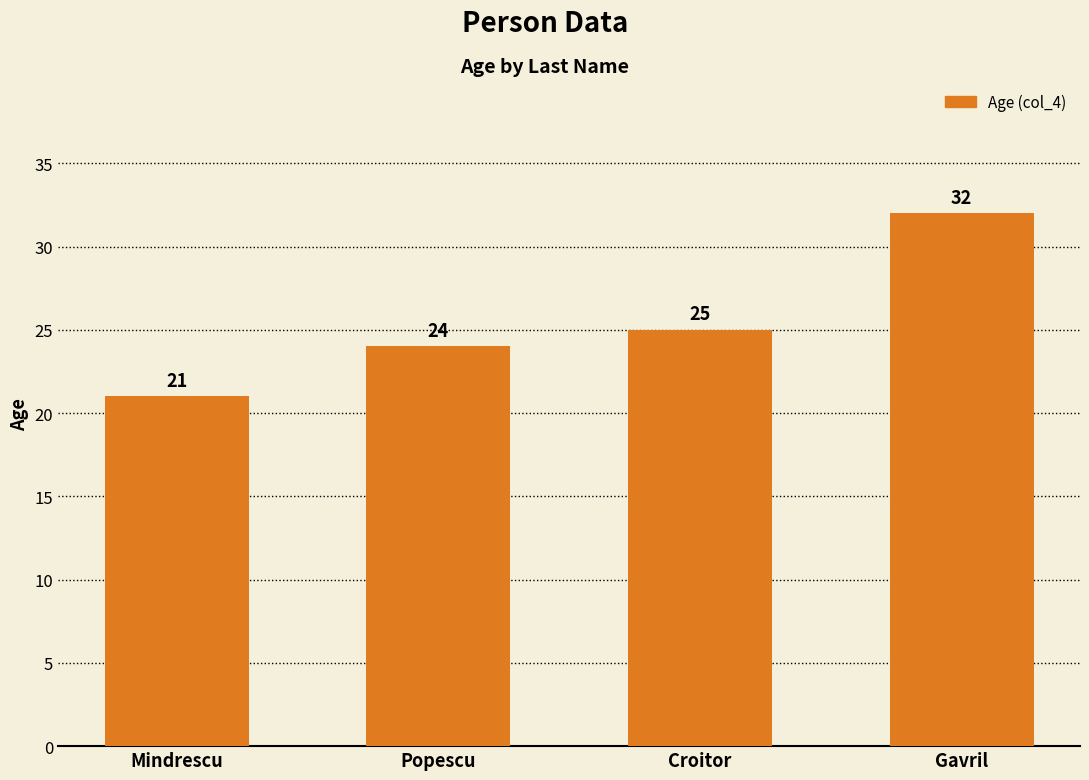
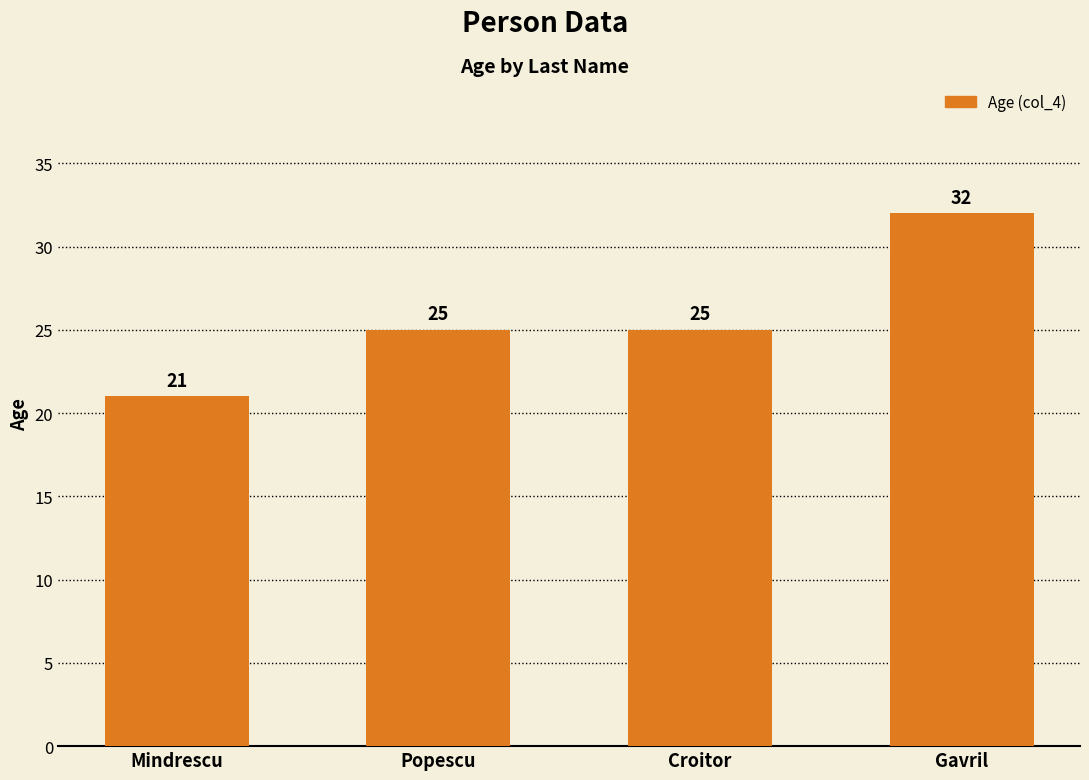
  {
    "Mindrescu": 21,
-   "Popescu": 24,
+   "Popescu": 25,
    "Croitor": 25,
    "Gavril": 32
  }
